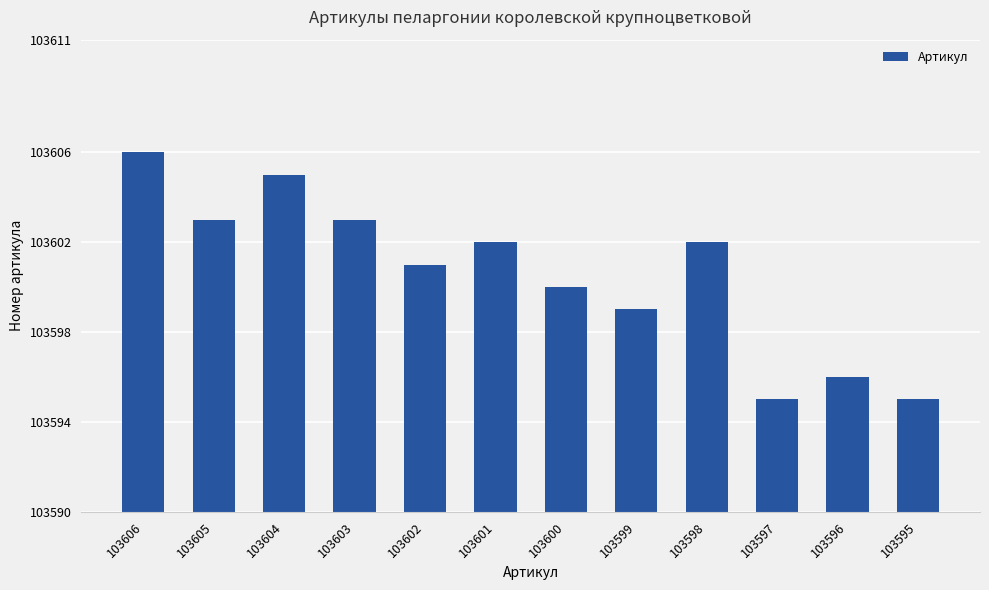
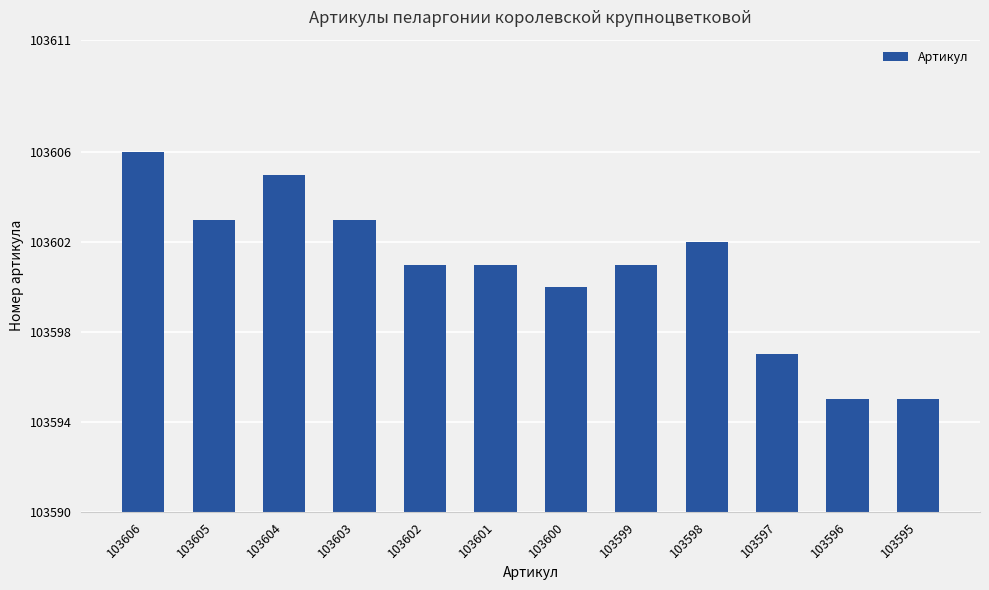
  {
    "103606": 103606,
    "103605": 103603,
    "103604": 103605,
    "103603": 103603,
    "103602": 103601,
-   "103601": 103602,
+   "103601": 103601,
    "103600": 103600,
-   "103599": 103599,
+   "103599": 103601,
    "103598": 103602,
-   "103597": 103595,
-   "103596": 103596,
+   "103597": 103597,
+   "103596": 103595,
    "103595": 103595
  }
